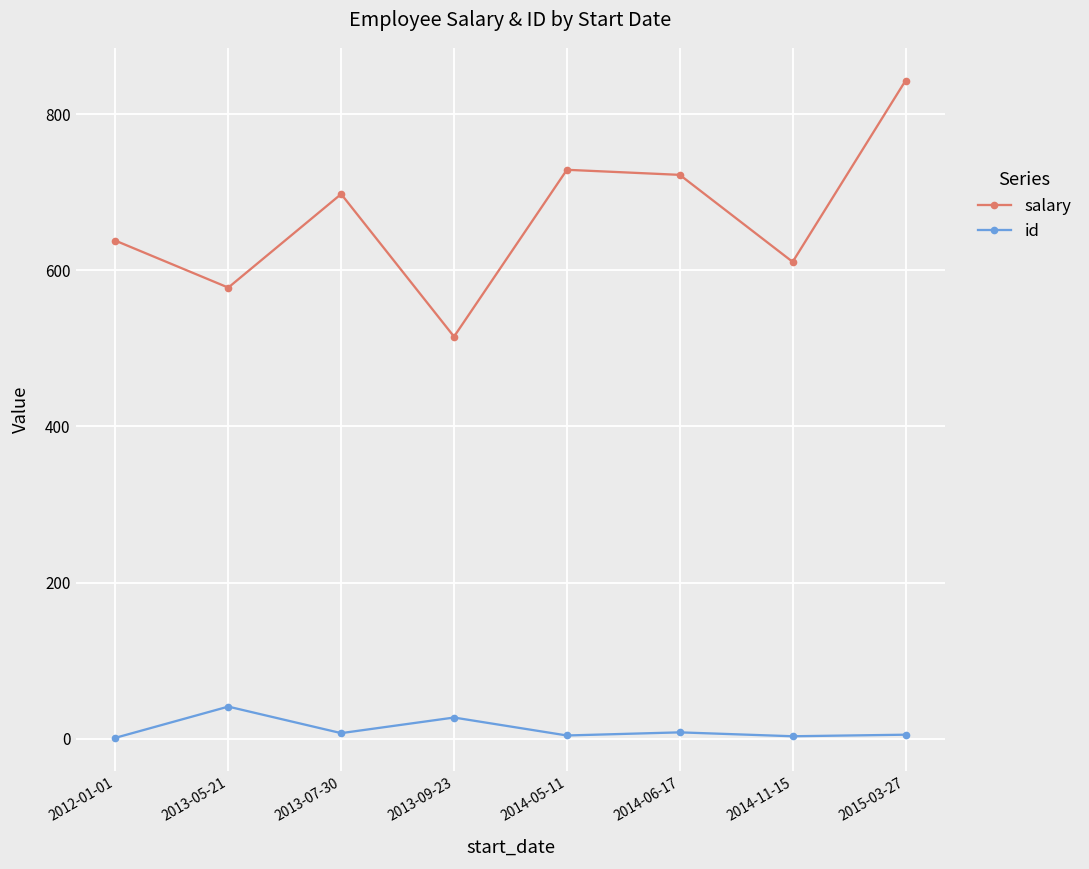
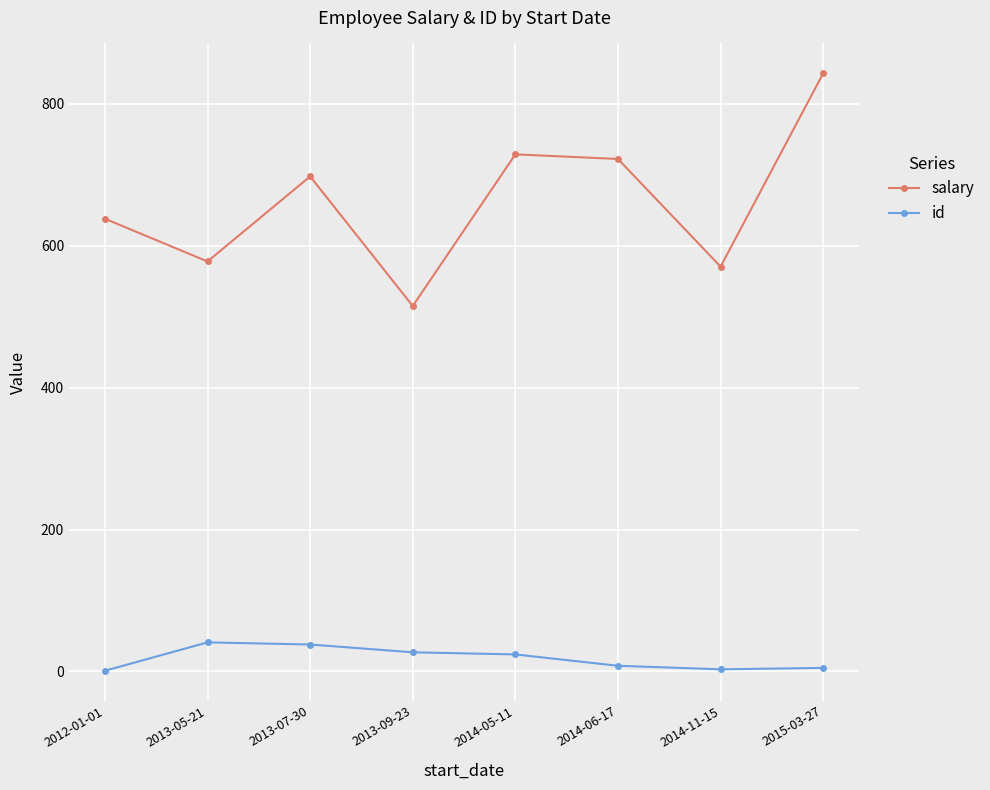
  {
    "salary": {
      "2012-01-01": 640,
      "2013-05-21": 580,
      "2013-07-30": 700,
      "2013-09-23": 520,
      "2014-05-11": 730,
      "2014-06-17": 720,
-     "2014-11-15": 610,
+     "2014-11-15": 570,
      "2015-03-27": 840
    },
    "id": {
      "2012-01-01": 0,
      "2013-05-21": 40,
-     "2013-07-30": 10,
+     "2013-07-30": 40,
      "2013-09-23": 30,
-     "2014-05-11": 0,
+     "2014-05-11": 20,
      "2014-06-17": 10,
      "2014-11-15": 0,
      "2015-03-27": 10
    }
  }
